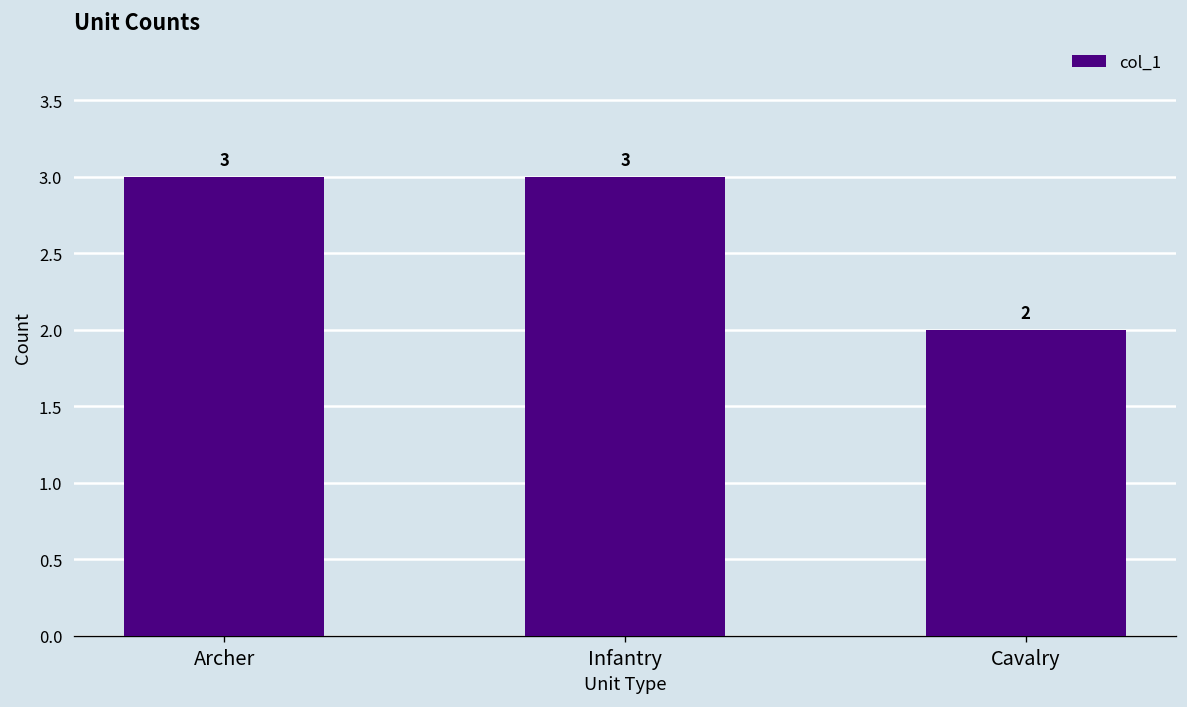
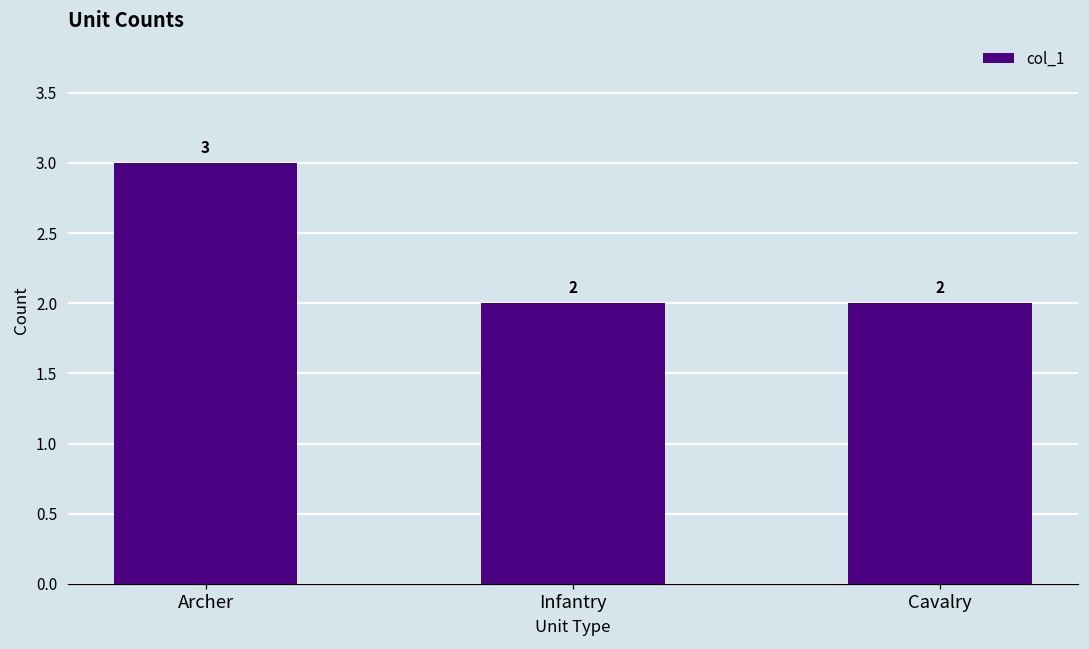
  {
    "Archer": 3,
-   "Infantry": 3,
+   "Infantry": 2,
    "Cavalry": 2
  }
